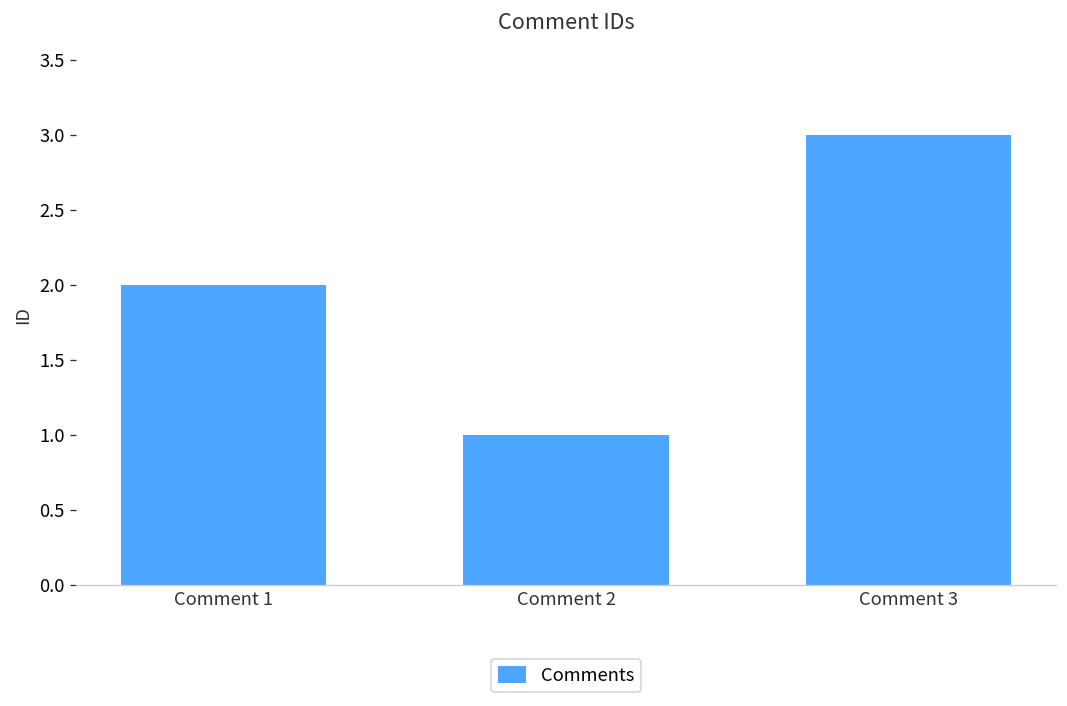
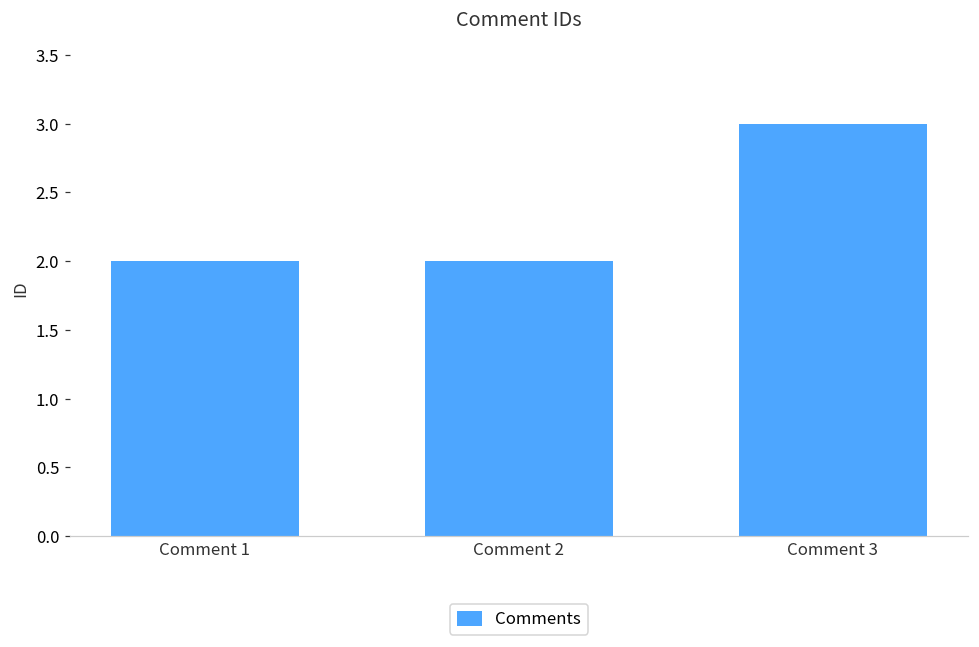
  {
    "Comment 1": 2,
-   "Comment 2": 1,
+   "Comment 2": 2,
    "Comment 3": 3
  }
